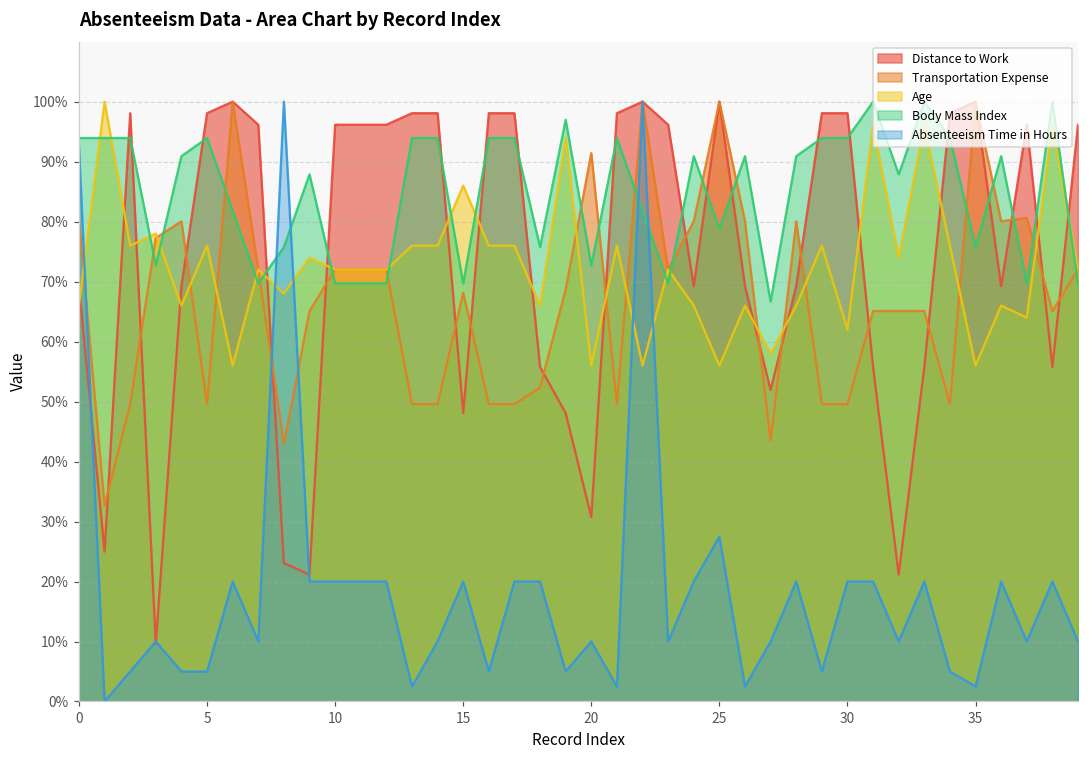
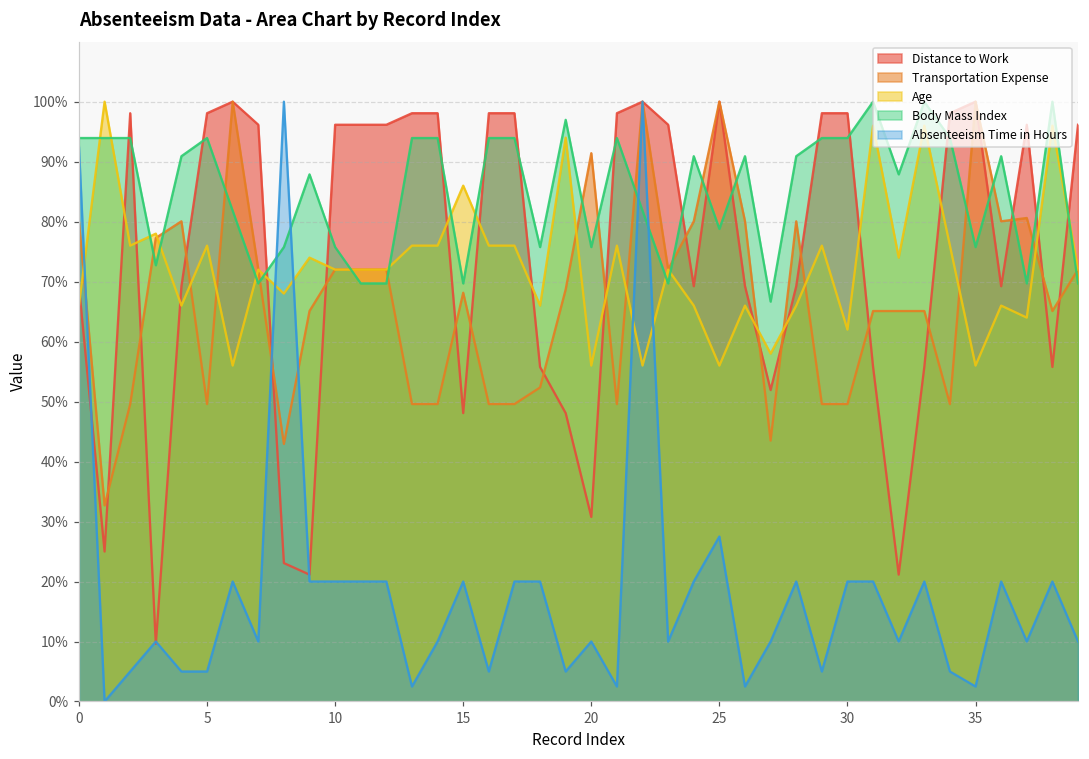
  {
    "Age": {
      "0": "66%",
      "5": "76%",
      "15": "86%",
      "20": "56%",
      "25": "56%",
      "30": "62%",
      "35": "56%"
    },
    "Body Mass Index": {
      "0": "94%",
      "5": "94%",
-     "10": "70%",
+     "10": "76%",
      "15": "70%",
-     "20": "73%",
+     "20": "76%",
      "25": "79%",
      "30": "94%",
      "35": "76%"
    },
    "Absenteeism Time in Hours": {
      "0": "93%",
      "5": "5%",
      "10": "20%",
      "15": "20%",
      "20": "10%",
      "25": "28%",
      "30": "20%",
      "35": "3%"
    }
  }
